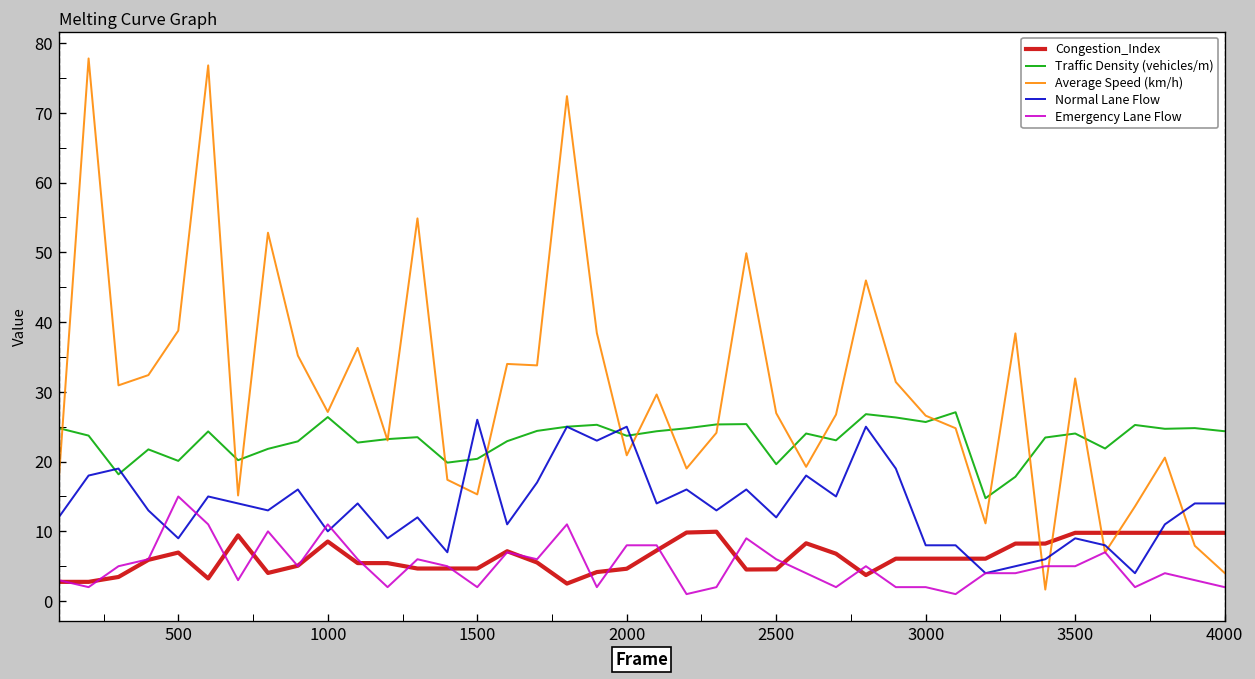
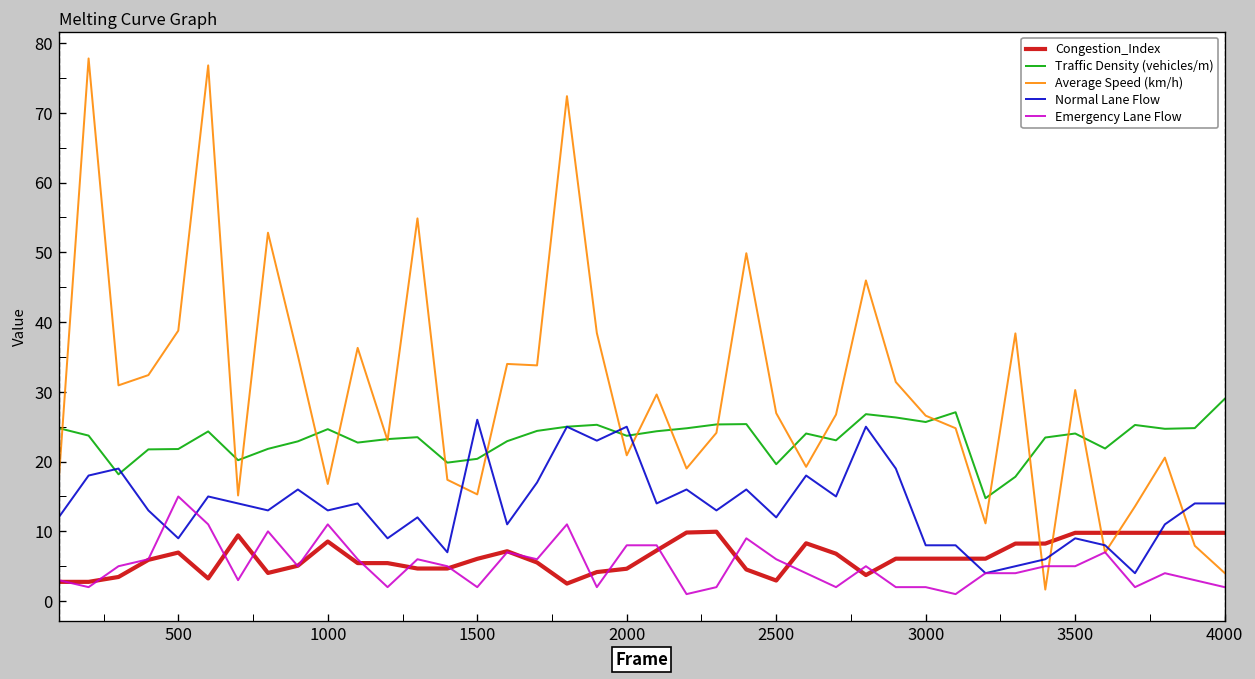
  {
    "Congestion_Index": {
      "500": 7,
      "1000": 9,
-     "1500": 5,
+     "1500": 6,
      "2000": 5,
-     "2500": 5,
+     "2500": 3,
      "3000": 6,
      "3500": 10,
      "4000": 10
    },
    "Traffic Density (vehicles/m)": {
-     "500": 20,
-     "1000": 26,
+     "500": 22,
+     "1000": 25,
      "1500": 20,
      "2000": 24,
      "2500": 20,
      "3000": 26,
      "3500": 24,
-     "4000": 24
+     "4000": 29
    },
    "Average Speed (km/h)": {
      "500": 39,
-     "1000": 27,
+     "1000": 17,
      "1500": 15,
      "2000": 21,
      "2500": 27,
      "3000": 27,
-     "3500": 32,
+     "3500": 30,
      "4000": 4
    },
    "Normal Lane Flow": {
      "500": 9,
-     "1000": 10,
+     "1000": 13,
      "1500": 26,
      "2000": 25,
      "2500": 12,
      "3000": 8,
      "3500": 9,
      "4000": 14
    },
    "Emergency Lane Flow": {
      "500": 15,
      "1000": 11,
      "1500": 2,
      "2000": 8,
      "2500": 6,
      "3000": 2,
      "3500": 5,
      "4000": 2
    }
  }
